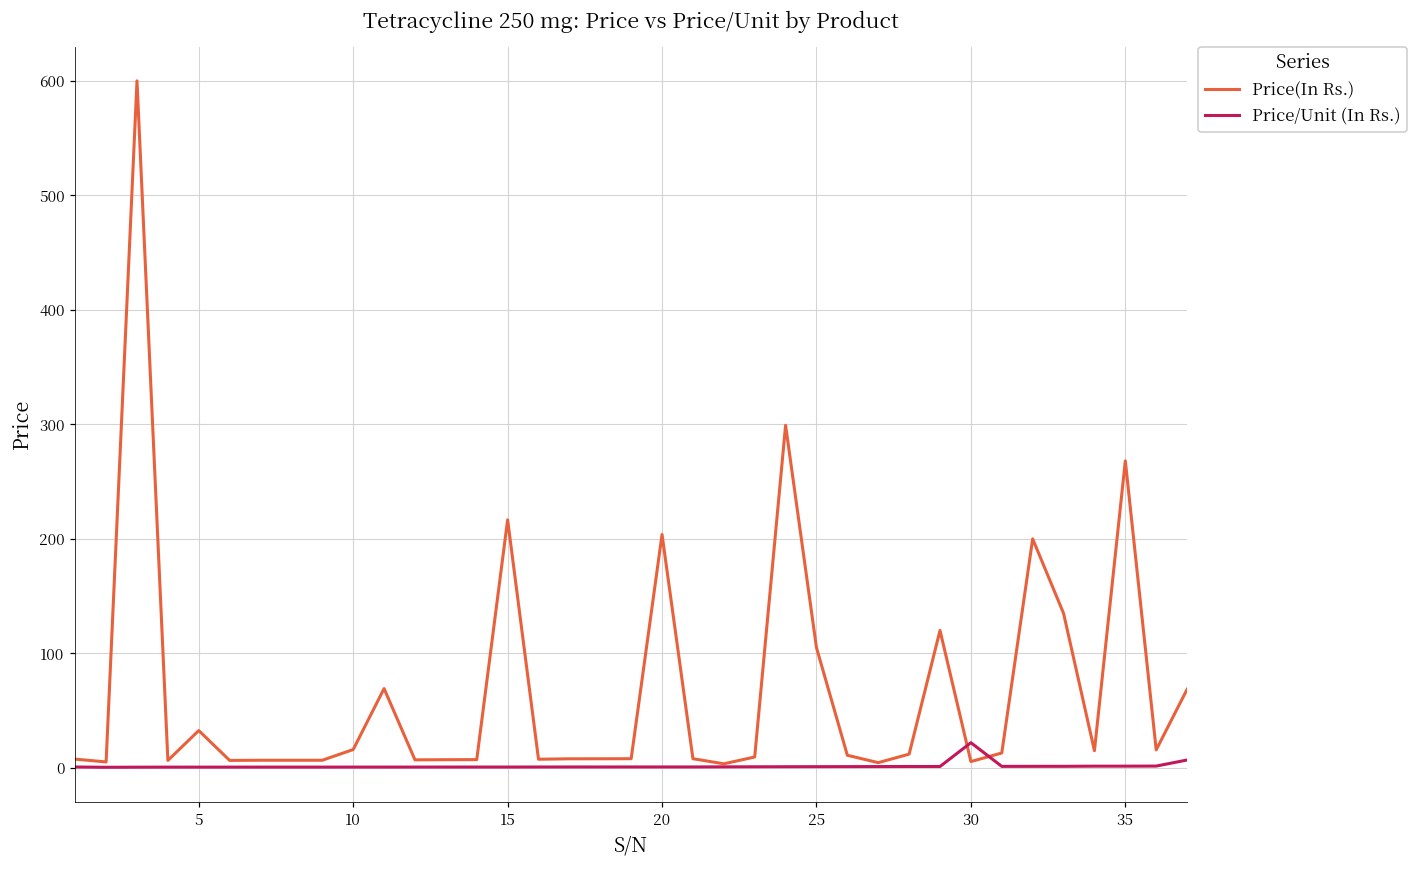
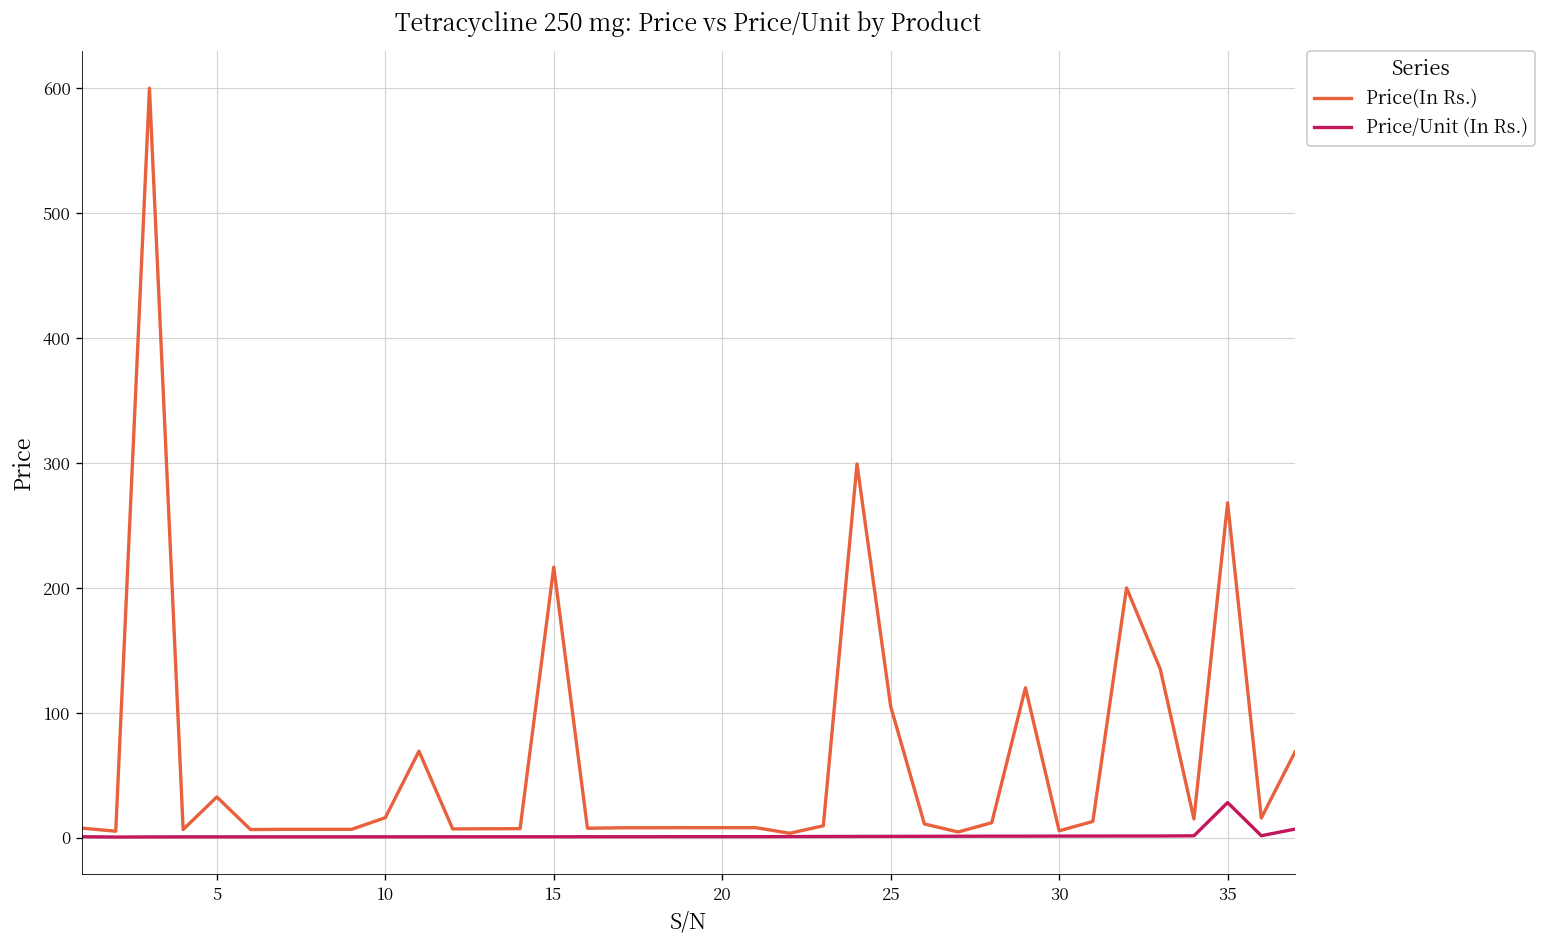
  {
    "Price(In Rs.)": {
      "5": 33,
      "10": 16,
      "15": 217,
-     "20": 204,
+     "20": 8,
      "25": 105,
      "30": 6,
      "35": 268
    },
    "Price/Unit (In Rs.)": {
      "5": 1,
      "10": 1,
      "15": 1,
      "20": 1,
      "25": 1,
-     "30": 22,
-     "35": 2
+     "30": 1,
+     "35": 28
    }
  }
